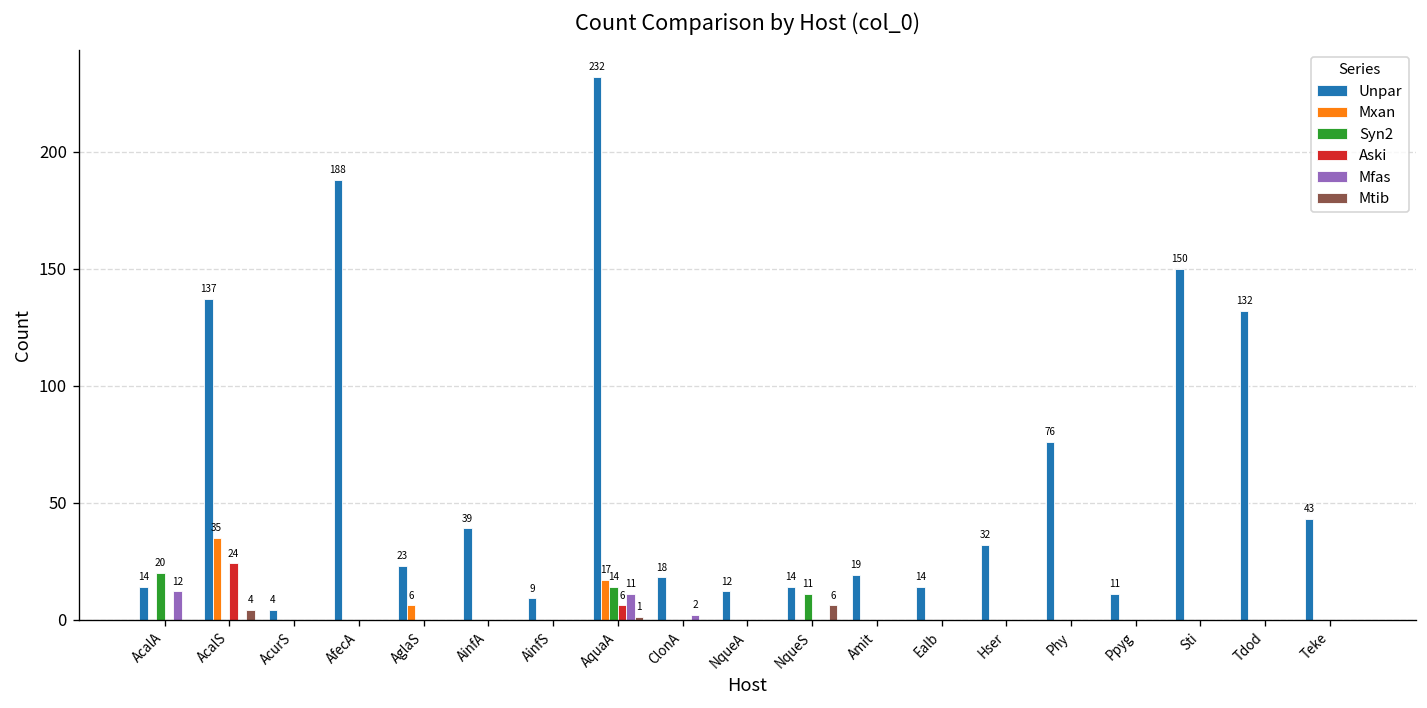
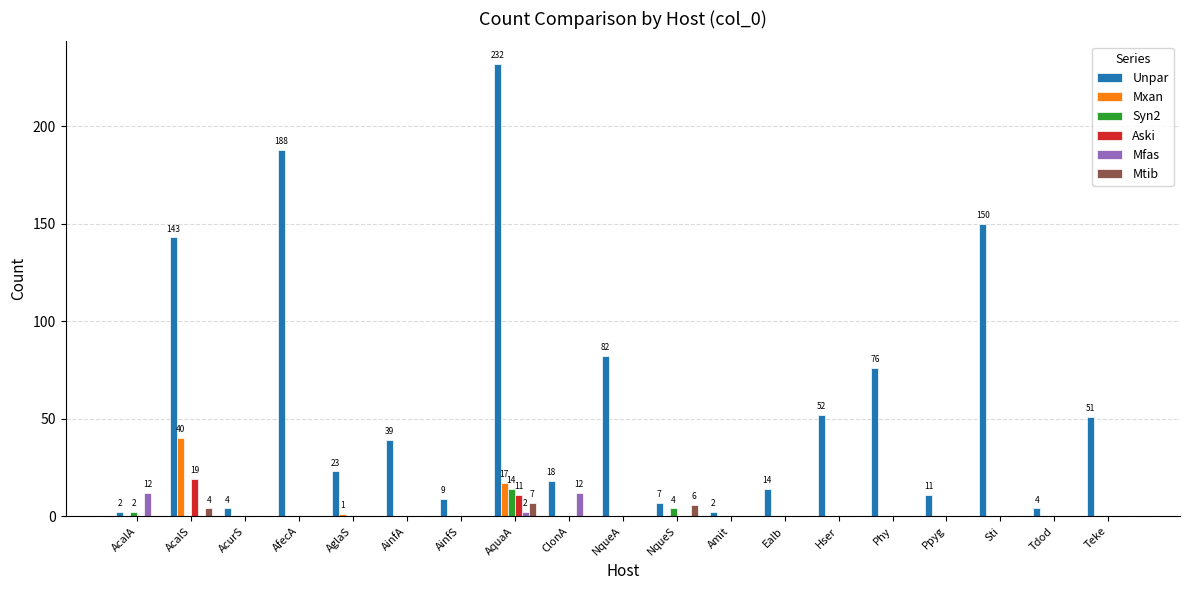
  {
    "Unpar": {
-     "AcalA": 14,
-     "AcalS": 137,
+     "AcalA": 2,
+     "AcalS": 143,
      "AcurS": 4,
      "AfecA": 188,
      "AglaS": 23,
      "AinfA": 39,
      "AinfS": 9,
      "AquaA": 232,
      "ClonA": 18,
-     "NqueA": 12,
-     "NqueS": 14,
-     "Amit": 19,
+     "NqueA": 82,
+     "NqueS": 7,
+     "Amit": 2,
      "Ealb": 14,
-     "Hser": 32,
+     "Hser": 52,
      "Phy": 76,
      "Ppyg": 11,
      "Sti": 150,
-     "Tdod": 132,
-     "Teke": 43
+     "Tdod": 4,
+     "Teke": 51
    },
    "Mxan": {
-     "AcalS": 35,
-     "AglaS": 6,
+     "AcalS": 40,
+     "AglaS": 1,
      "AquaA": 17
    },
    "Syn2": {
-     "AcalA": 20,
+     "AcalA": 2,
      "AquaA": 14,
-     "NqueS": 11
+     "NqueS": 4
    },
    "Aski": {
-     "AcalS": 24,
-     "AquaA": 6
+     "AcalS": 19,
+     "AquaA": 11
    },
    "Mfas": {
      "AcalA": 12,
-     "AquaA": 11,
-     "ClonA": 2
+     "AquaA": 2,
+     "ClonA": 12
    },
    "Mtib": {
      "AcalS": 4,
-     "AquaA": 1,
+     "AquaA": 7,
      "NqueS": 6
    }
  }
